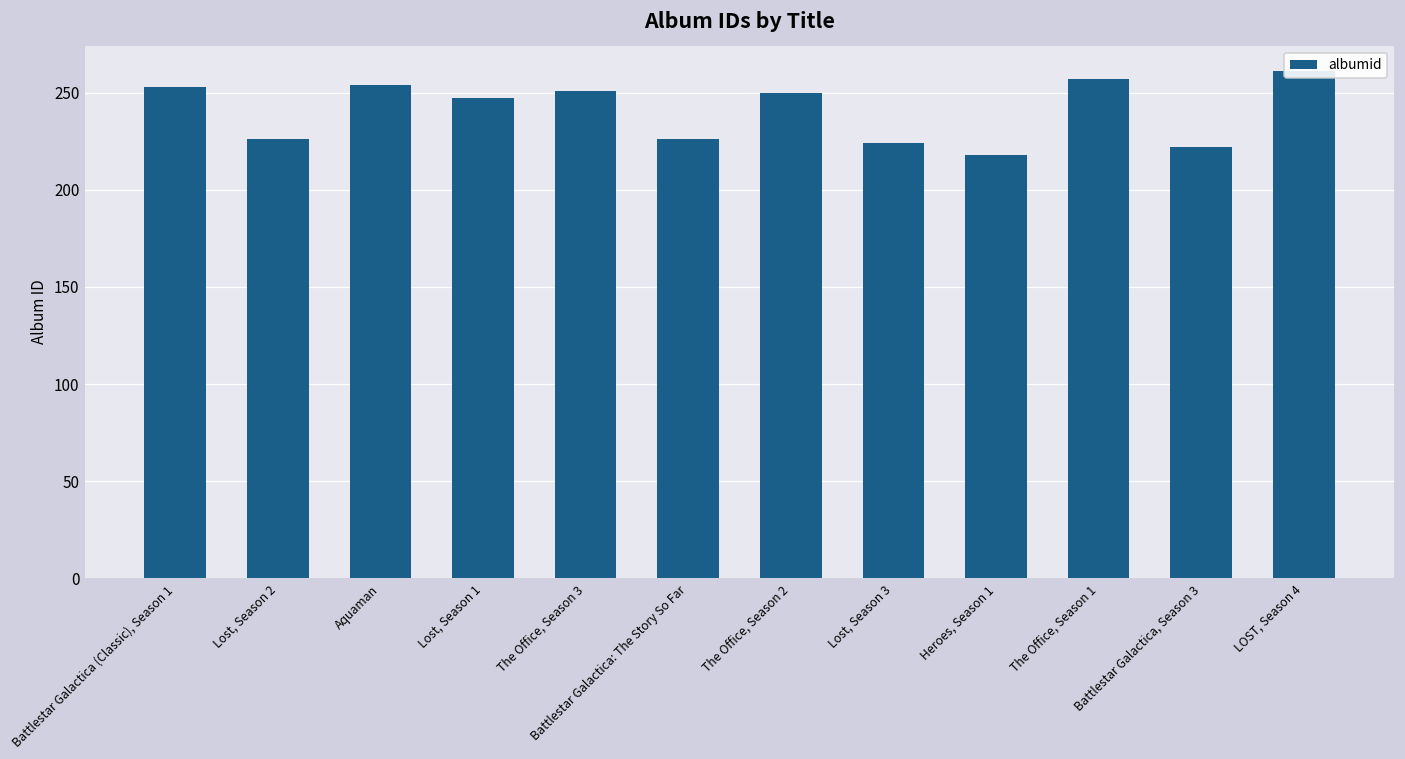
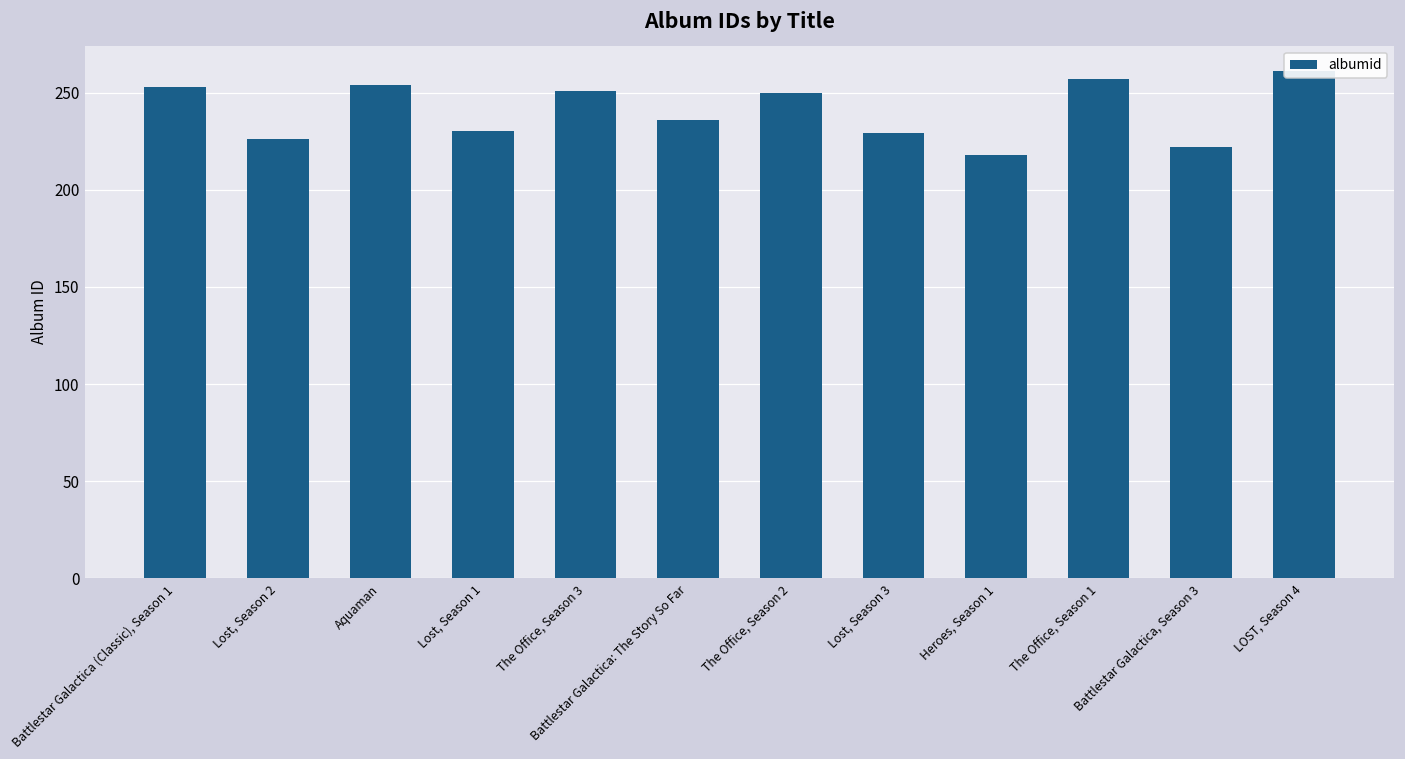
  {
    "Battlestar Galactica (Classic), Season 1": 253,
    "Lost, Season 2": 226,
    "Aquaman": 254,
-   "Lost, Season 1": 247,
+   "Lost, Season 1": 230,
    "The Office, Season 3": 251,
-   "Battlestar Galactica: The Story So Far": 226,
+   "Battlestar Galactica: The Story So Far": 236,
    "The Office, Season 2": 250,
-   "Lost, Season 3": 224,
+   "Lost, Season 3": 229,
    "Heroes, Season 1": 218,
    "The Office, Season 1": 257,
    "Battlestar Galactica, Season 3": 222
  }
